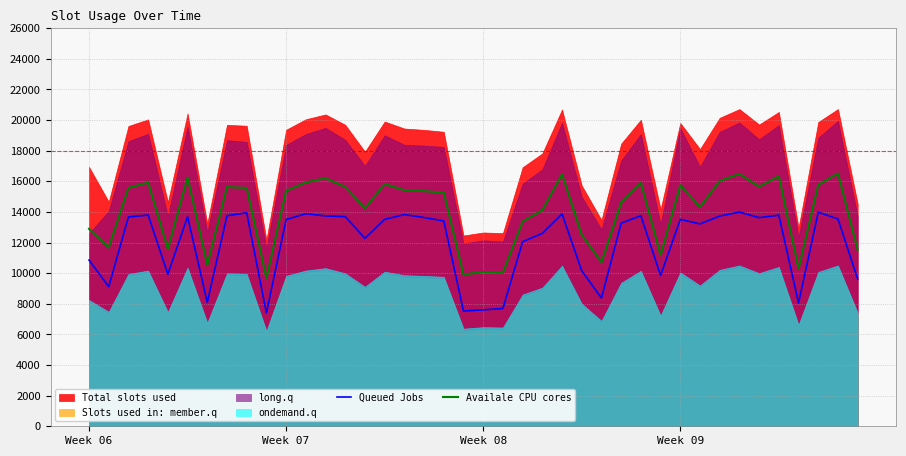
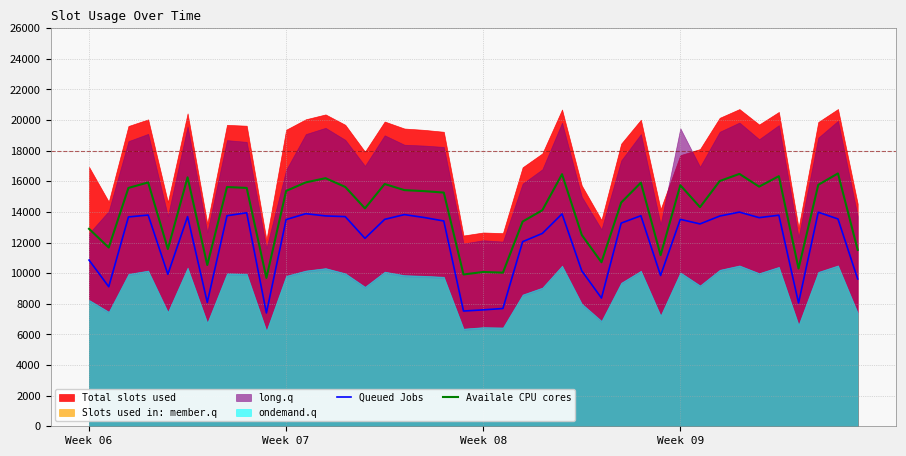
  {
    "Queued Jobs": {
      "Week 06": 10900,
      "Week 07": 13500,
      "Week 08": 7600,
      "Week 09": 13500
    },
    "Total slots used": {
      "Week 06": 16900,
      "Week 07": 19400,
      "Week 08": 12700,
-     "Week 09": 19800
+     "Week 09": 17700
    },
    "Availale CPU cores": {
      "Week 06": 12900,
      "Week 07": 15400,
      "Week 08": 10100,
      "Week 09": 15700
    },
    "long.q": {
      "Week 06": 12600,
-     "Week 07": 18400,
+     "Week 07": 16800,
      "Week 08": 12200,
      "Week 09": 19500
    }
  }
